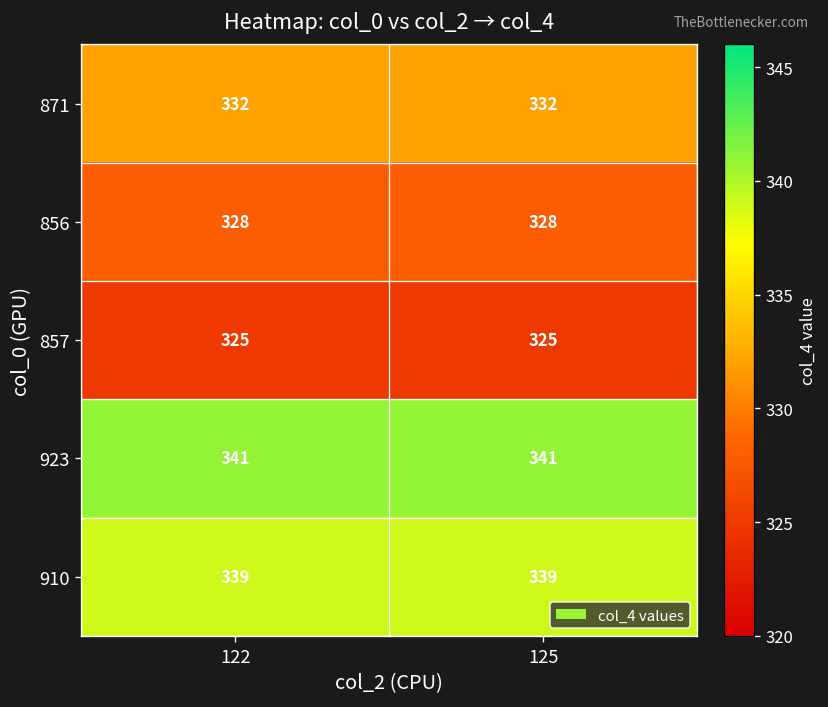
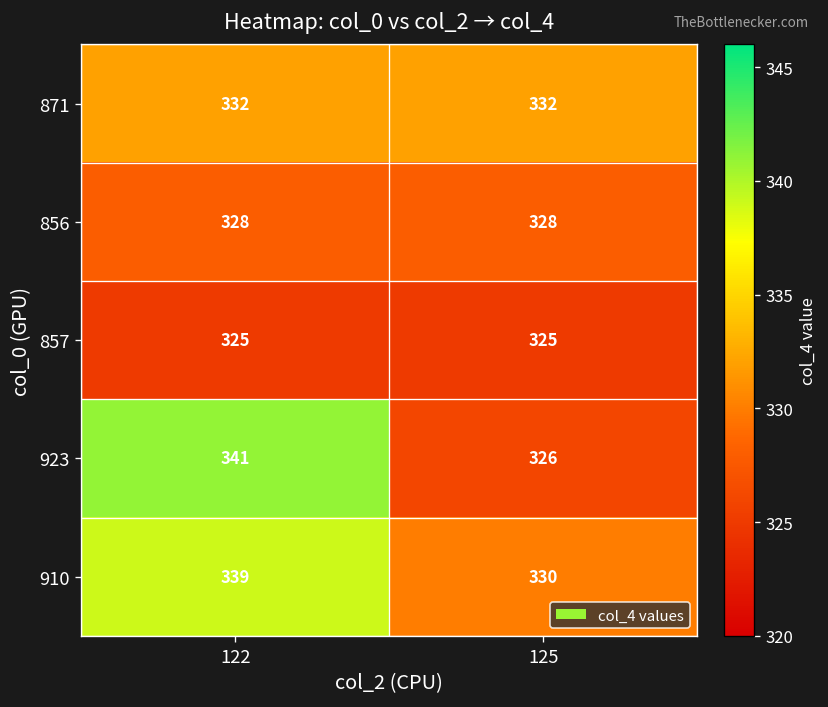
  {
    "871": {
      "122": 332,
      "125": 332
    },
    "856": {
      "122": 328,
      "125": 328
    },
    "857": {
      "122": 325,
      "125": 325
    },
    "923": {
      "122": 341,
-     "125": 341
+     "125": 326
    },
    "910": {
      "122": 339,
-     "125": 339
+     "125": 330
    }
  }
